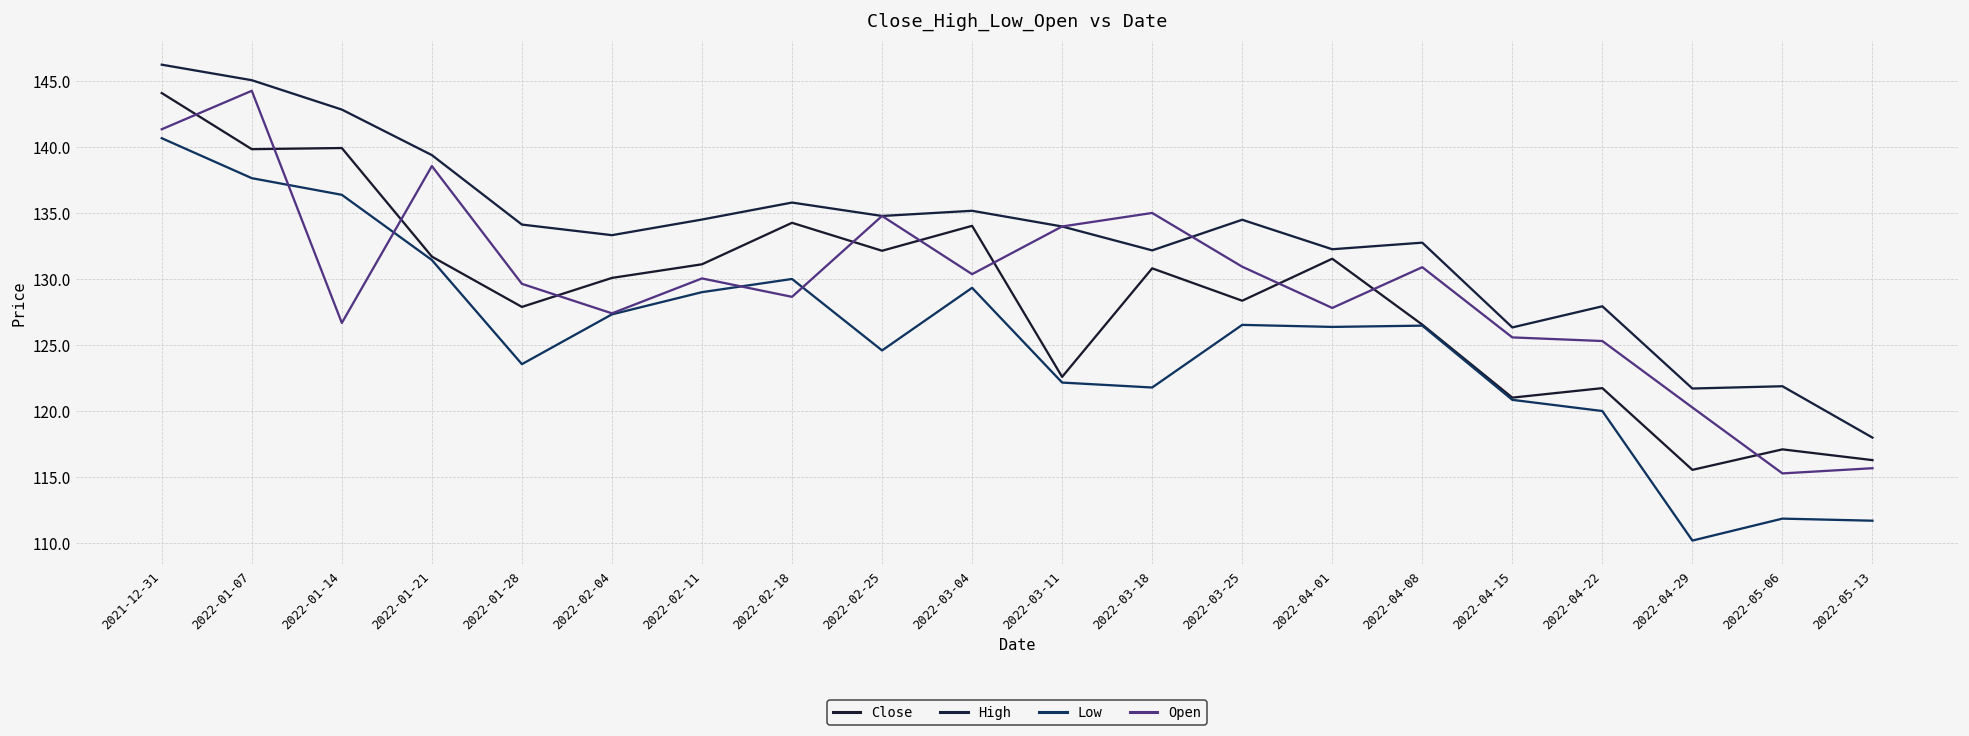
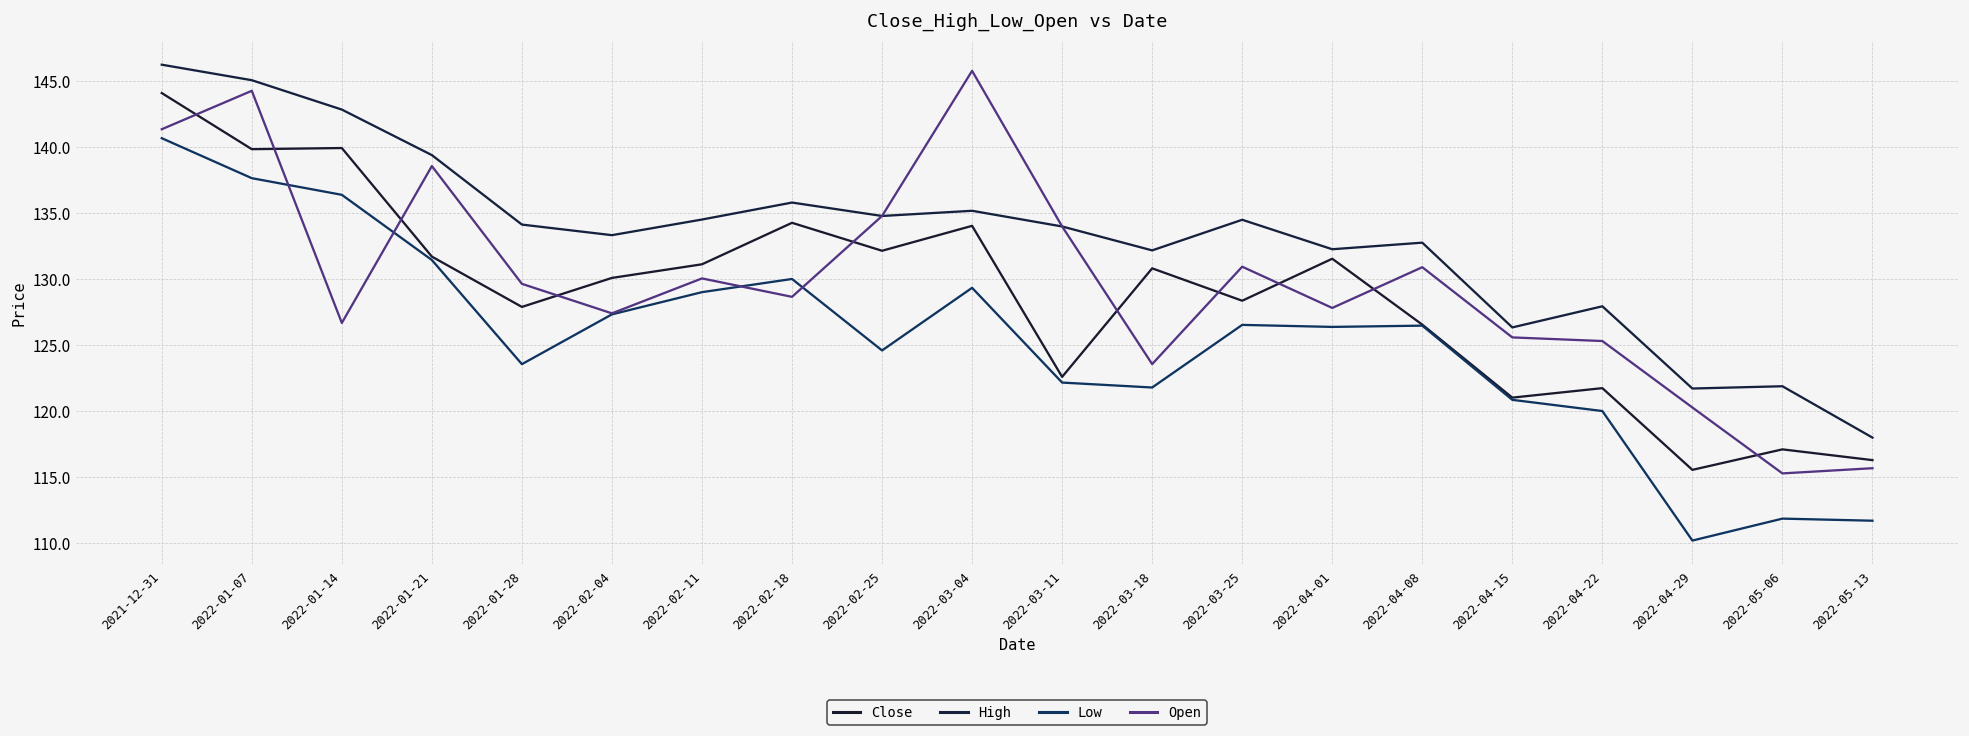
  {
    "Open": {
      "2021-12-31": 141.3,
      "2022-01-07": 144.2,
      "2022-01-14": 126.7,
      "2022-01-21": 138.5,
      "2022-01-28": 129.6,
      "2022-02-11": 130.0,
      "2022-02-18": 128.6,
-     "2022-03-04": 130.4,
-     "2022-03-18": 135.0,
+     "2022-03-04": 145.7,
+     "2022-03-18": 123.6,
      "2022-03-25": 130.9,
      "2022-04-01": 127.8,
      "2022-04-08": 130.9,
      "2022-04-15": 125.6,
      "2022-04-22": 125.3,
      "2022-04-29": 120.3,
      "2022-05-06": 115.3,
      "2022-05-13": 115.7
    }
  }
